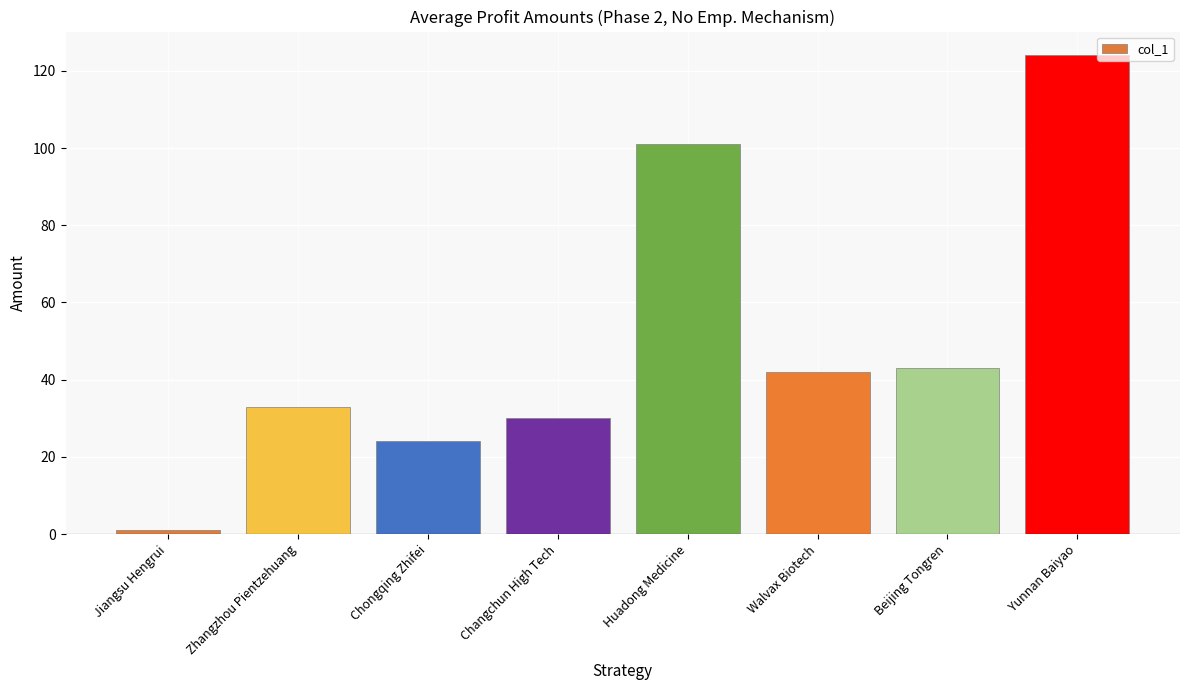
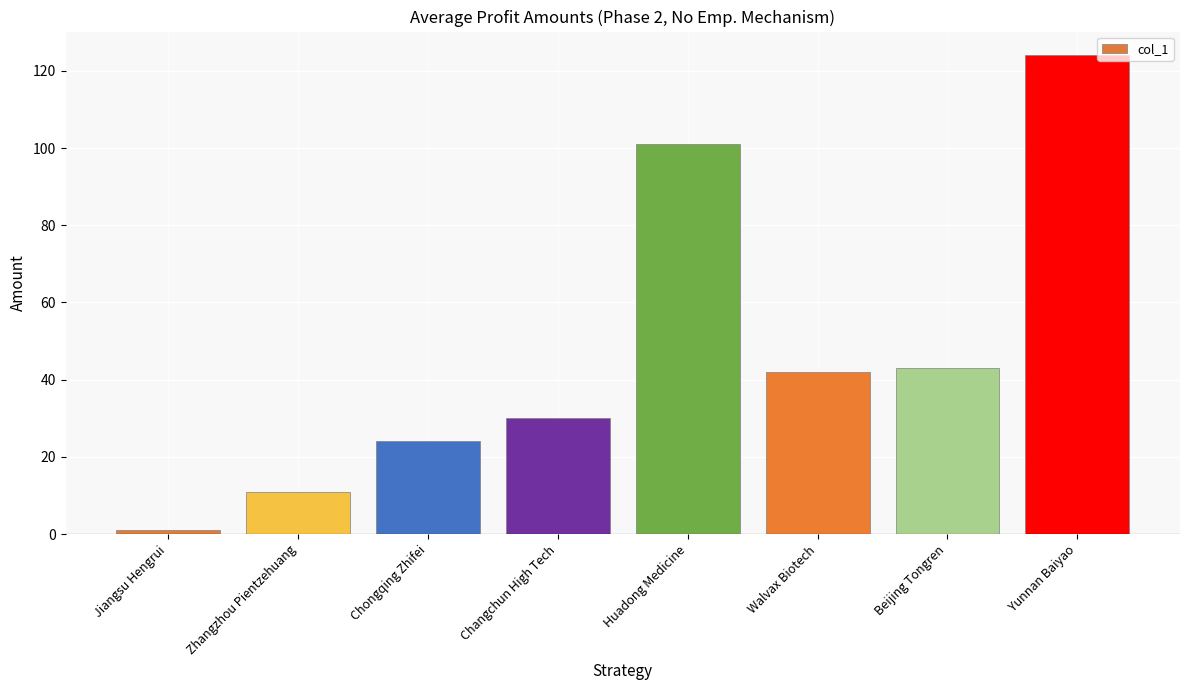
  {
    "Jiangsu Hengrui": 1,
-   "Zhangzhou Pientzehuang": 33,
+   "Zhangzhou Pientzehuang": 11,
    "Chongqing Zhifei": 24,
    "Changchun High Tech": 30,
    "Huadong Medicine": 101,
    "Walvax Biotech": 42,
    "Beijing Tongren": 43,
    "Yunnan Baiyao": 124
  }
